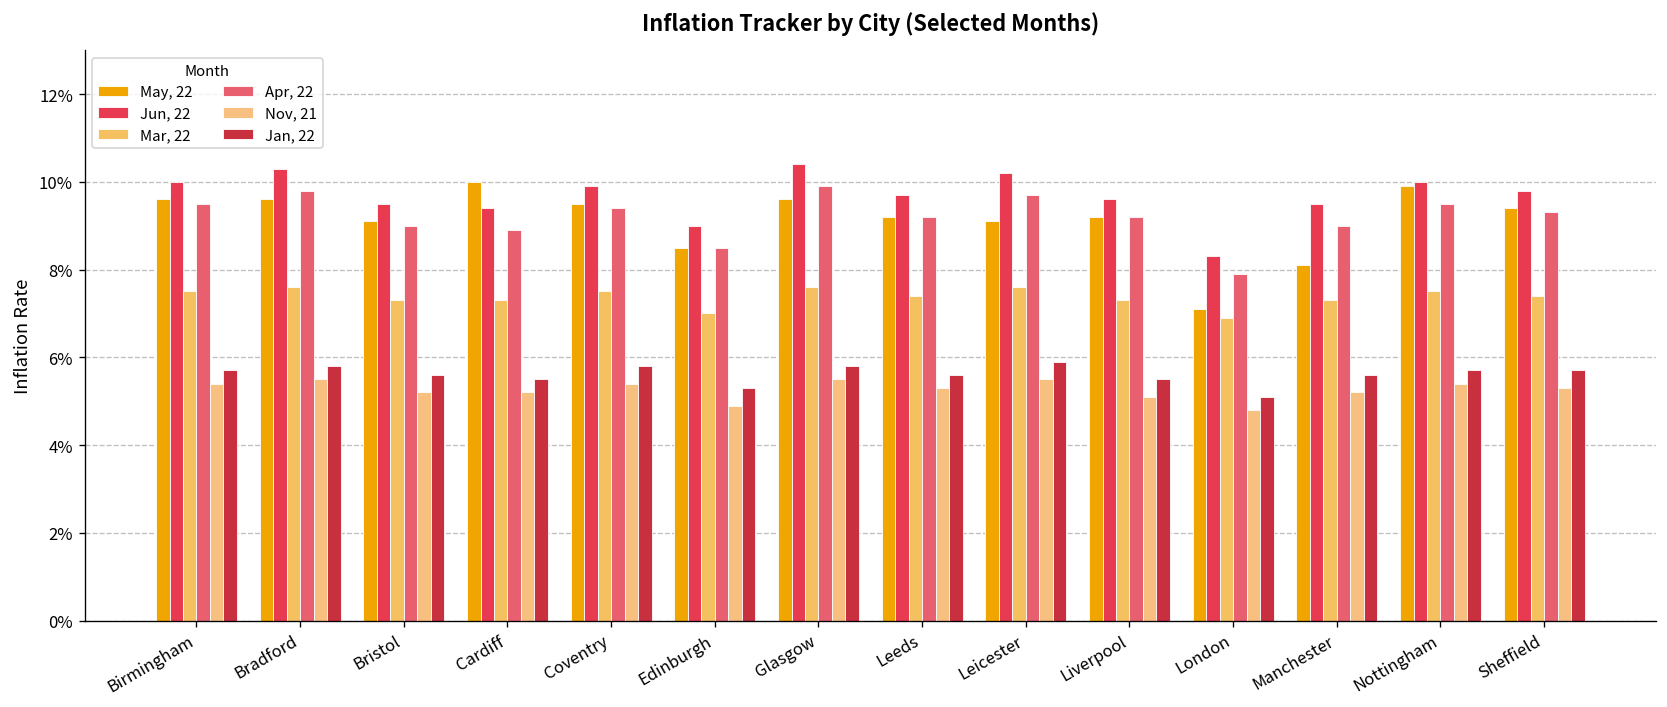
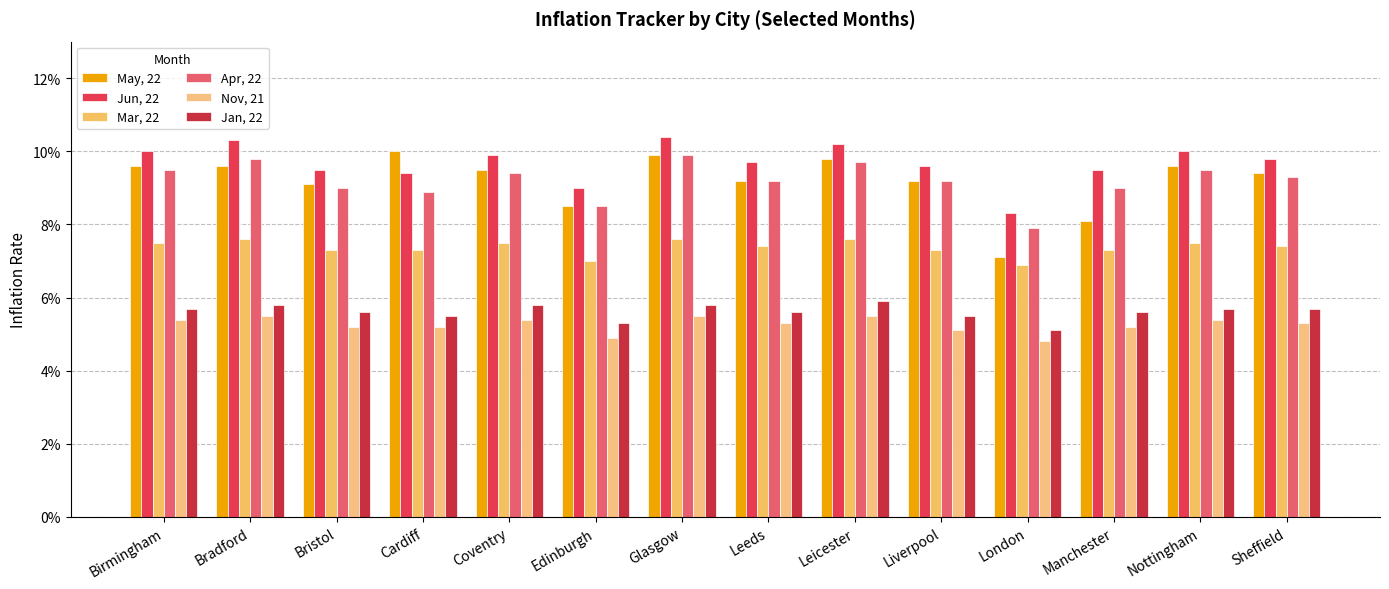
  {
    "May, 22": {
      "Birmingham": "9.6%",
      "Bradford": "9.6%",
      "Bristol": "9.1%",
      "Cardiff": "10.0%",
      "Coventry": "9.5%",
      "Edinburgh": "8.5%",
-     "Glasgow": "9.6%",
+     "Glasgow": "9.9%",
      "Leeds": "9.2%",
-     "Leicester": "9.1%",
+     "Leicester": "9.8%",
      "Liverpool": "9.2%",
      "London": "7.1%",
      "Manchester": "8.1%",
-     "Nottingham": "9.9%",
+     "Nottingham": "9.6%",
      "Sheffield": "9.4%"
    }
  }
